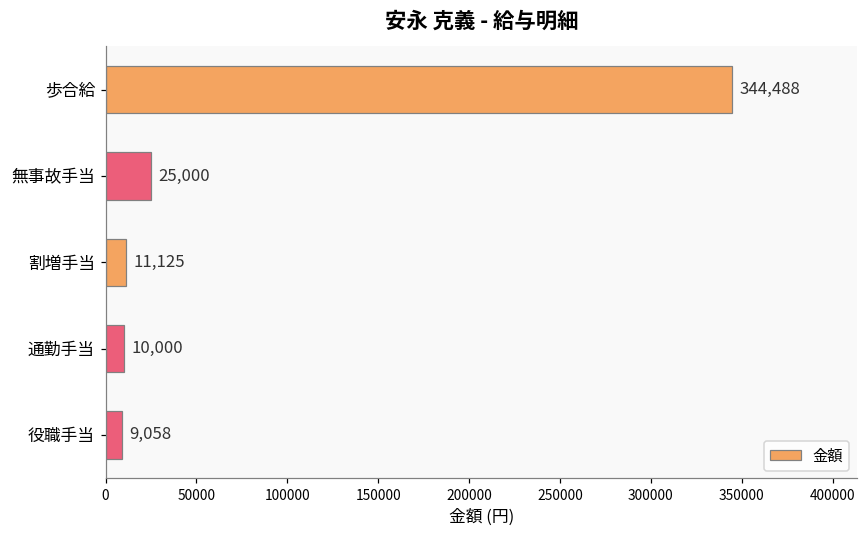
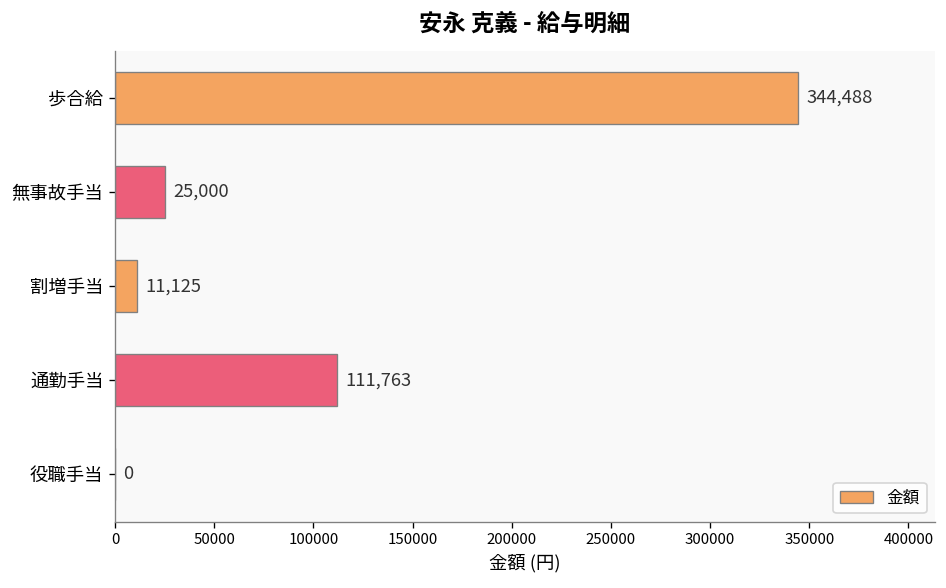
  {
    "歩合給": "344,488",
    "無事故手当": "25,000",
    "割増手当": "11,125",
-   "通勤手当": "10,000",
-   "役職手当": "9,058"
+   "通勤手当": "111,763",
+   "役職手当": "0"
  }
